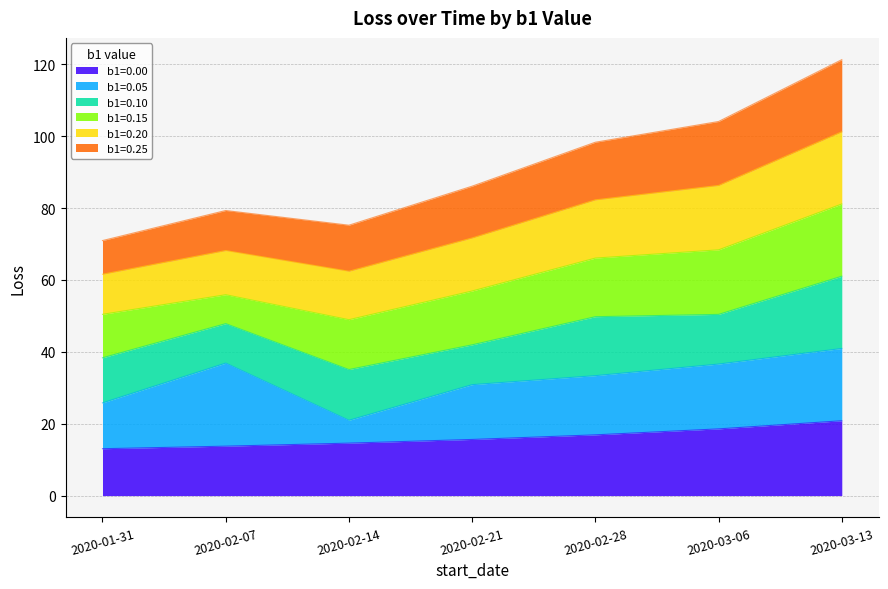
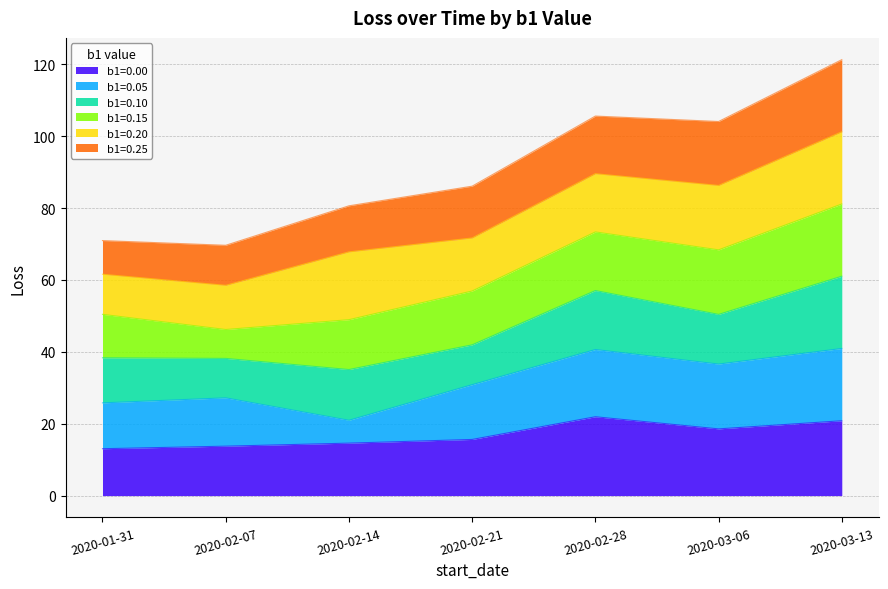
  {
    "b1=0.00": {
      "2020-01-31": 13,
      "2020-02-07": 14,
      "2020-02-14": 15,
      "2020-02-21": 16,
-     "2020-02-28": 17,
+     "2020-02-28": 22,
      "2020-03-06": 19,
      "2020-03-13": 21
    },
    "b1=0.05": {
      "2020-01-31": 13,
-     "2020-02-07": 23,
+     "2020-02-07": 13,
      "2020-02-14": 6,
      "2020-02-21": 15,
-     "2020-02-28": 16,
+     "2020-02-28": 19,
      "2020-03-06": 18,
      "2020-03-13": 20
    },
    "b1=0.10": {
      "2020-01-31": 13,
      "2020-02-07": 11,
      "2020-02-14": 14,
      "2020-02-21": 11,
      "2020-02-28": 16,
      "2020-03-06": 14,
      "2020-03-13": 20
    },
    "b1=0.15": {
      "2020-01-31": 12,
      "2020-02-07": 8,
      "2020-02-14": 14,
      "2020-02-21": 15,
      "2020-02-28": 16,
      "2020-03-06": 18,
      "2020-03-13": 20
    },
    "b1=0.20": {
      "2020-01-31": 11,
      "2020-02-07": 12,
-     "2020-02-14": 13,
+     "2020-02-14": 19,
      "2020-02-21": 15,
      "2020-02-28": 16,
      "2020-03-06": 18,
      "2020-03-13": 20
    },
    "b1=0.25": {
      "2020-01-31": 9,
      "2020-02-07": 11,
      "2020-02-14": 13,
      "2020-02-21": 14,
      "2020-02-28": 16,
      "2020-03-06": 18,
      "2020-03-13": 20
    }
  }
